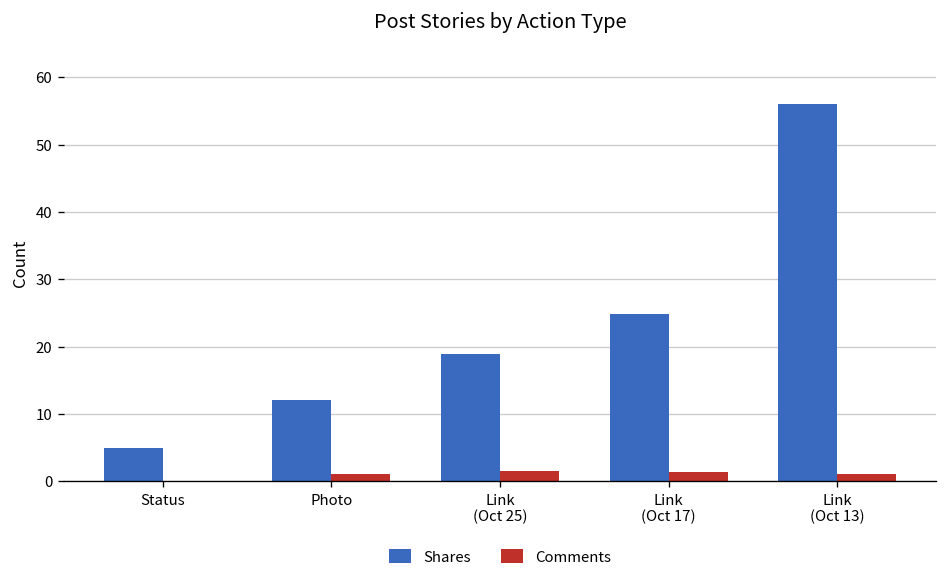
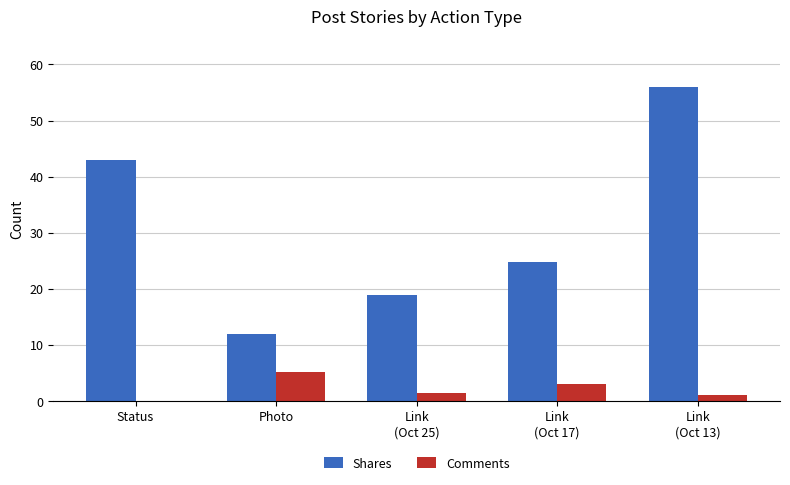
  {
    "Shares": {
-     "Status": 5,
+     "Status": 43,
      "Photo": 12,
      "Link (Oct 25)": 19,
      "Link (Oct 17)": 25,
      "Link (Oct 13)": 56
    },
    "Comments": {
      "Status": 0,
-     "Photo": 1,
+     "Photo": 5,
      "Link (Oct 25)": 2,
-     "Link (Oct 17)": 1,
+     "Link (Oct 17)": 3,
      "Link (Oct 13)": 1
    }
  }
